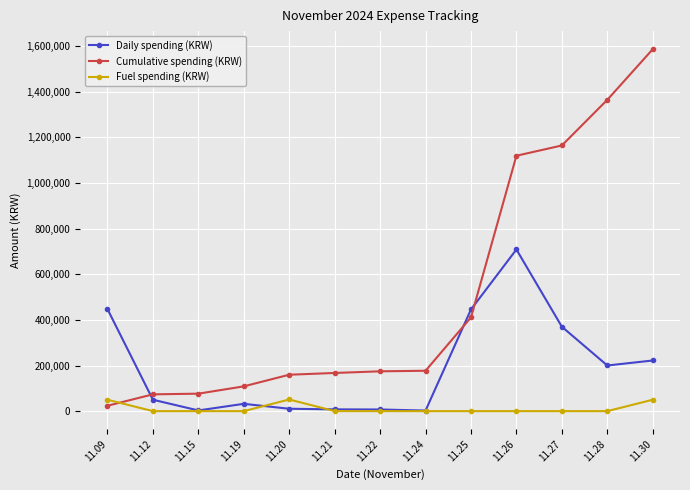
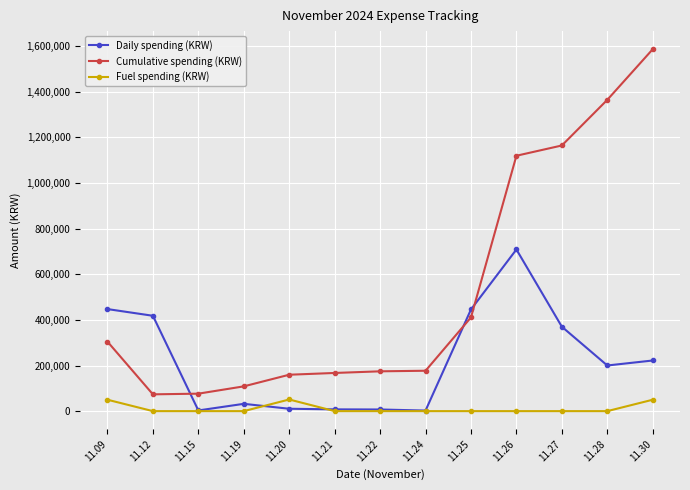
  {
    "Daily spending (KRW)": {
      "11.09": "450,000",
-     "11.12": "50,000",
+     "11.12": "420,000",
      "11.19": "30,000",
      "11.20": "10,000",
      "11.25": "450,000",
      "11.26": "710,000",
      "11.27": "370,000",
      "11.28": "200,000",
      "11.30": "220,000"
    },
    "Cumulative spending (KRW)": {
-     "11.09": "20,000",
+     "11.09": "300,000",
      "11.12": "70,000",
      "11.15": "80,000",
      "11.19": "110,000",
      "11.20": "160,000",
      "11.21": "170,000",
      "11.22": "170,000",
      "11.24": "180,000",
      "11.25": "410,000",
      "11.26": "1,120,000",
      "11.27": "1,160,000",
      "11.28": "1,360,000",
      "11.30": "1,590,000"
    },
    "Fuel spending (KRW)": {
      "11.09": "50,000",
      "11.12": "0",
      "11.19": "0",
      "11.20": "50,000",
      "11.25": "0",
      "11.26": "0",
      "11.27": "0",
      "11.28": "0",
      "11.30": "50,000"
    }
  }
